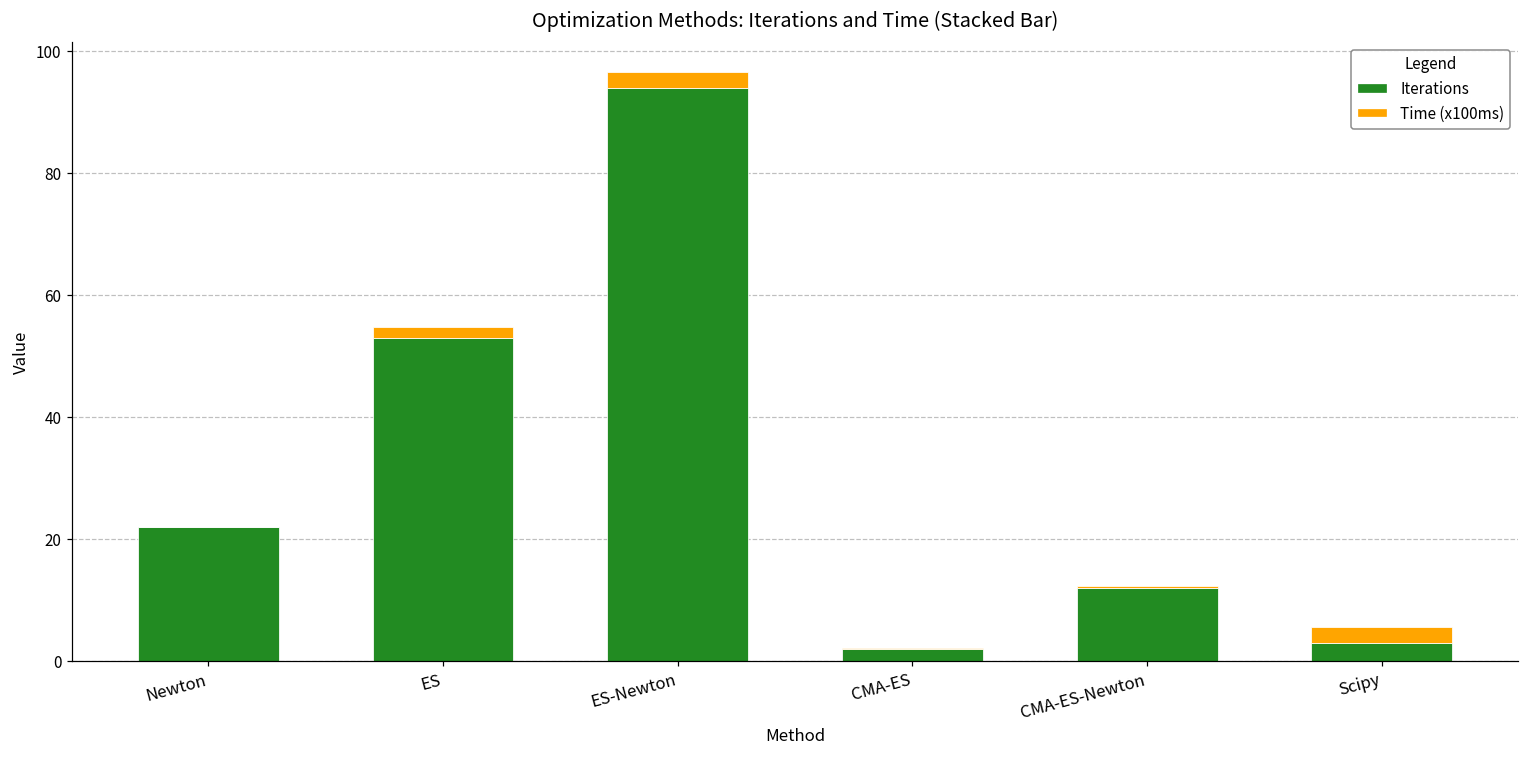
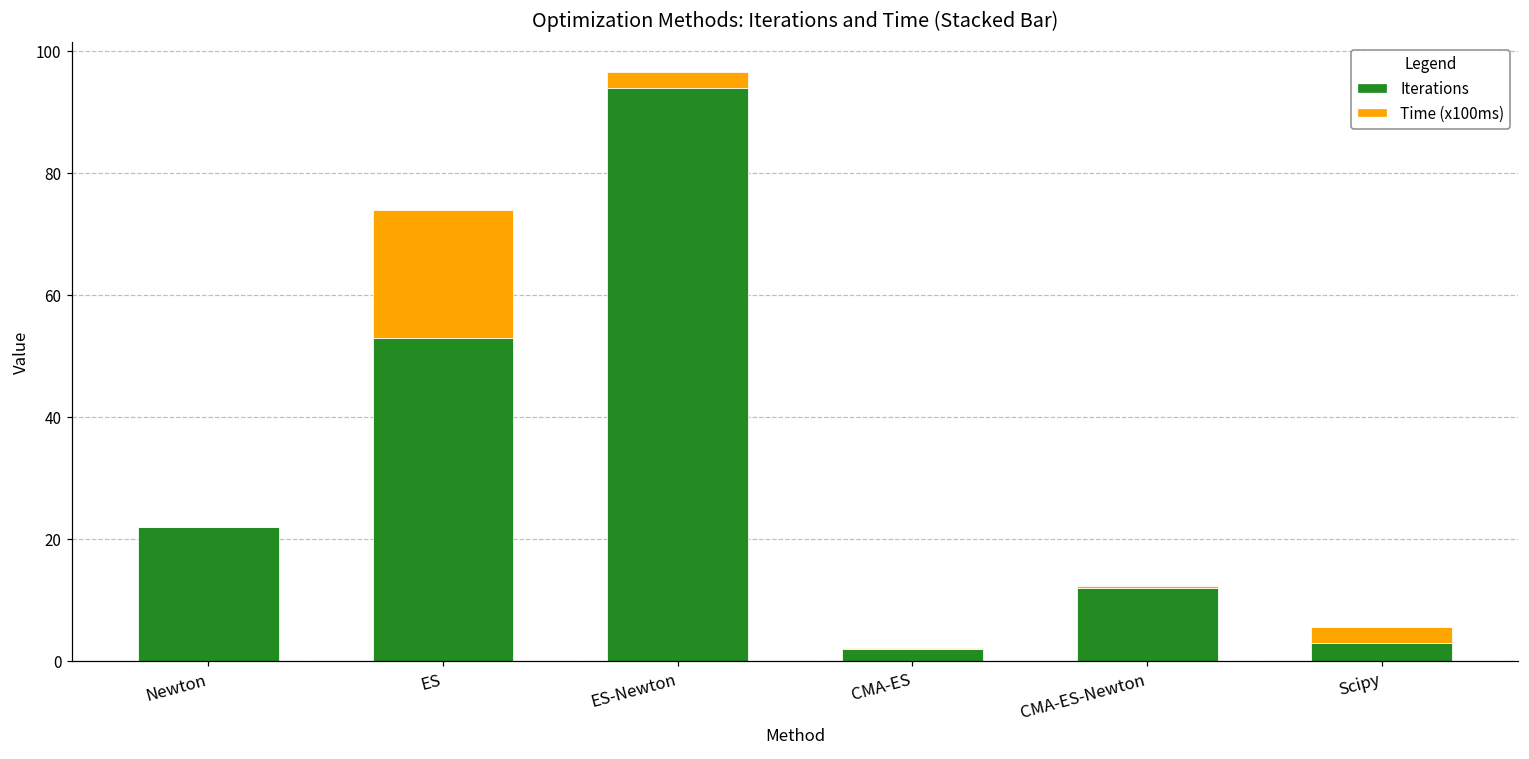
  {
    "Iterations": {
      "Newton": 22,
      "ES": 53,
      "ES-Newton": 94,
      "CMA-ES": 2,
      "CMA-ES-Newton": 12,
      "Scipy": 3
    },
    "Time (x100ms)": {
-     "ES": 2,
+     "ES": 21,
      "ES-Newton": 3,
      "Scipy": 3
    }
  }
